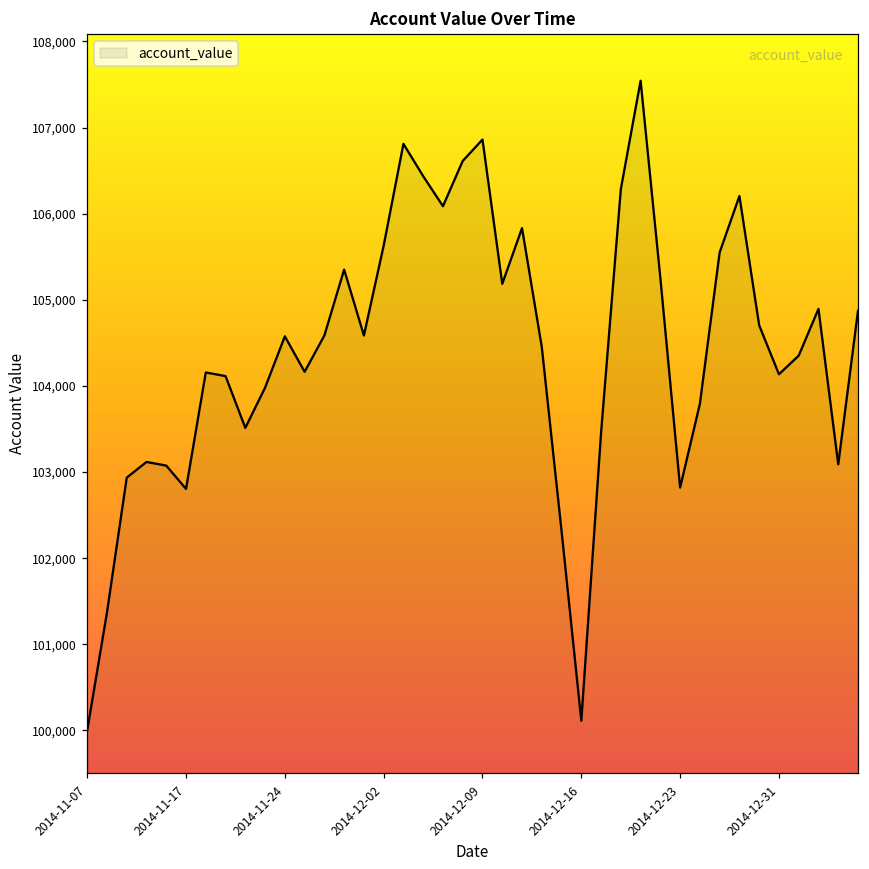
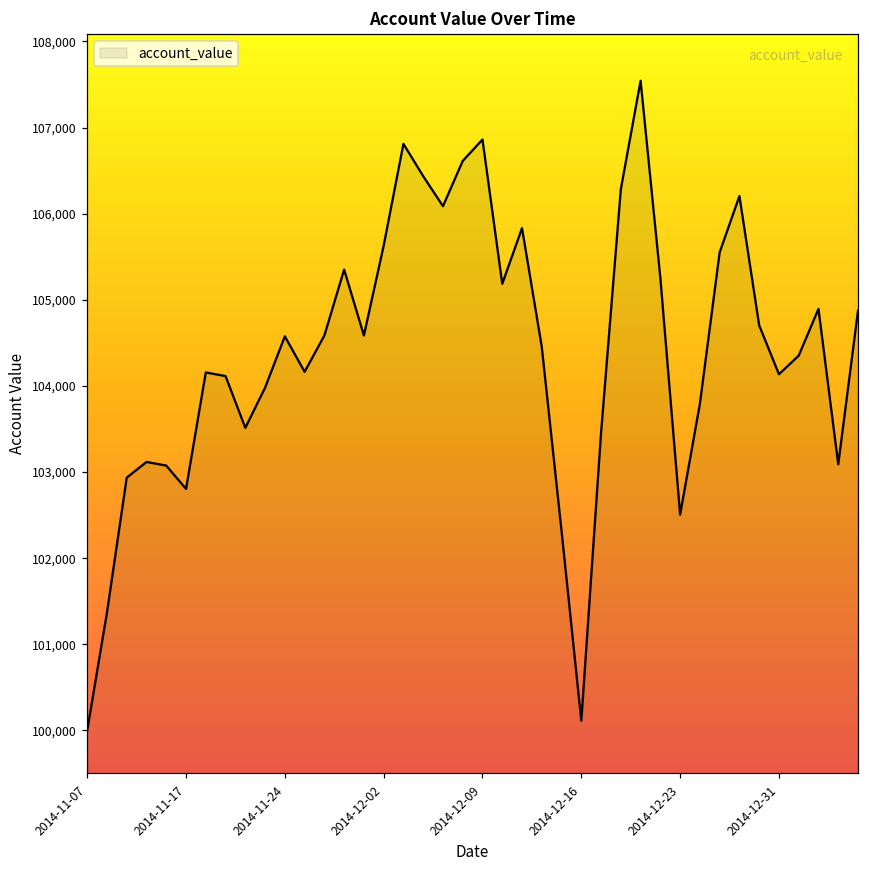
  {
    "2014-11-07": "100,000",
    "2014-11-17": "102,800",
    "2014-11-24": "104,600",
    "2014-12-02": "105,600",
    "2014-12-09": "106,900",
    "2014-12-16": "100,100",
-   "2014-12-23": "102,800",
+   "2014-12-23": "102,500",
    "2014-12-31": "104,100"
  }
